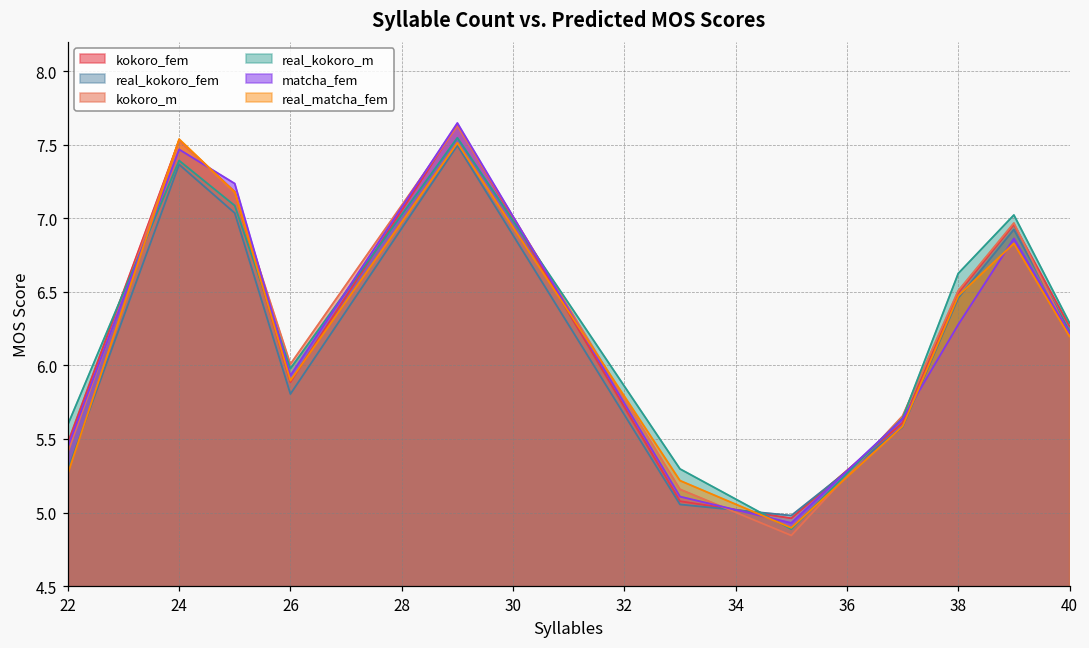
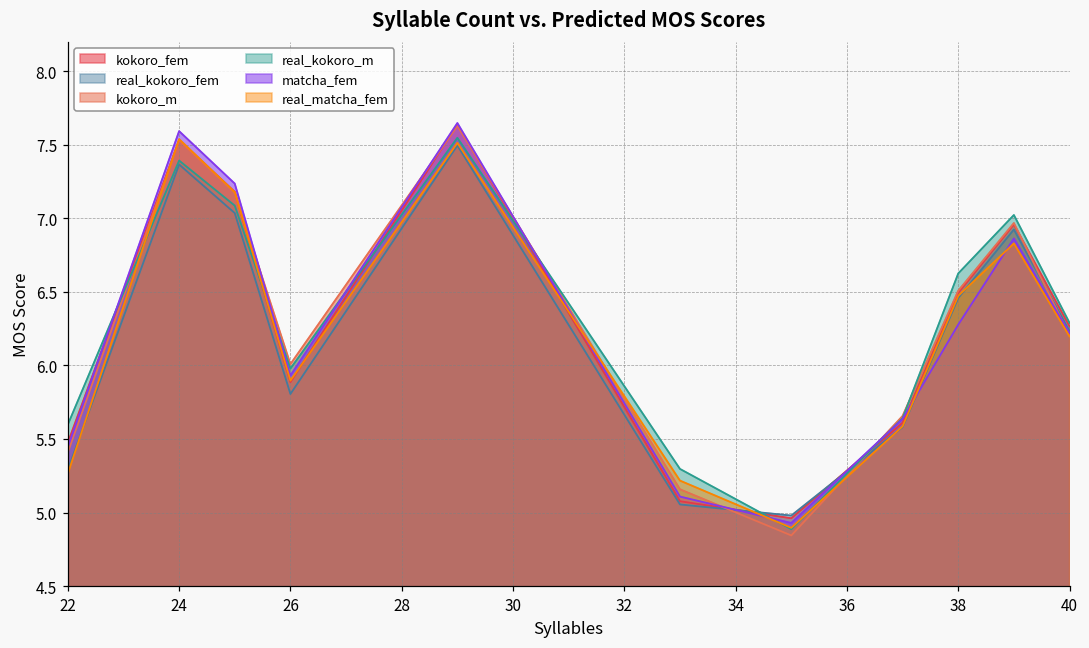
  {
    "matcha_fem": {
      "22": 5.45,
-     "24": 7.47,
+     "24": 7.59,
      "26": 5.93,
      "38": 6.28
    }
  }
